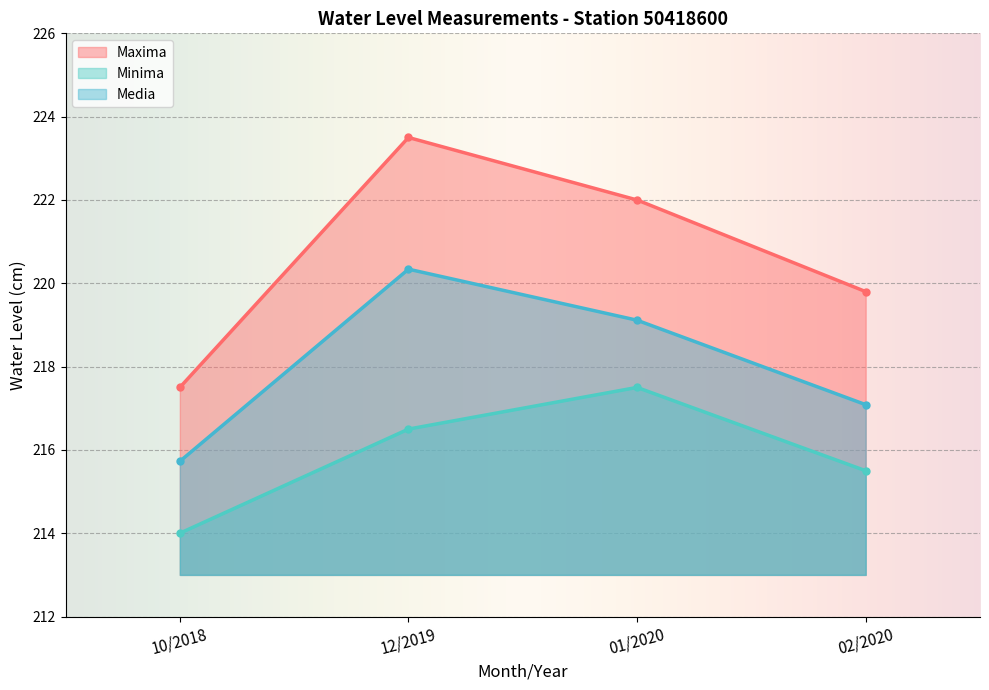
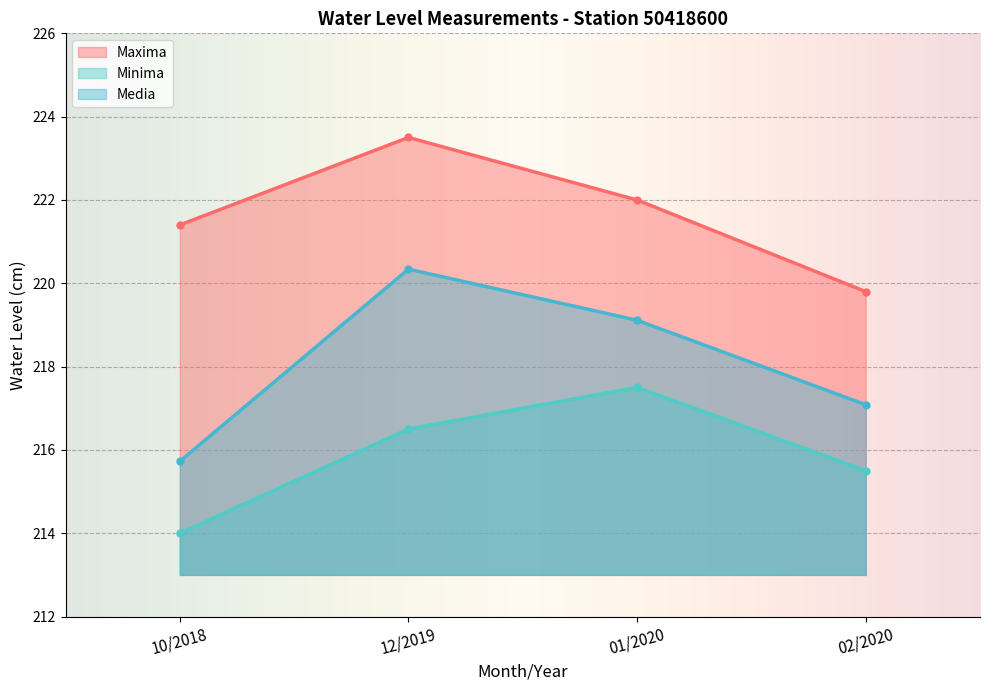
  {
    "Maxima": {
-     "10/2018": 217.5,
+     "10/2018": 221.4,
      "12/2019": 223.5,
      "01/2020": 222.0,
      "02/2020": 219.8
    }
  }
